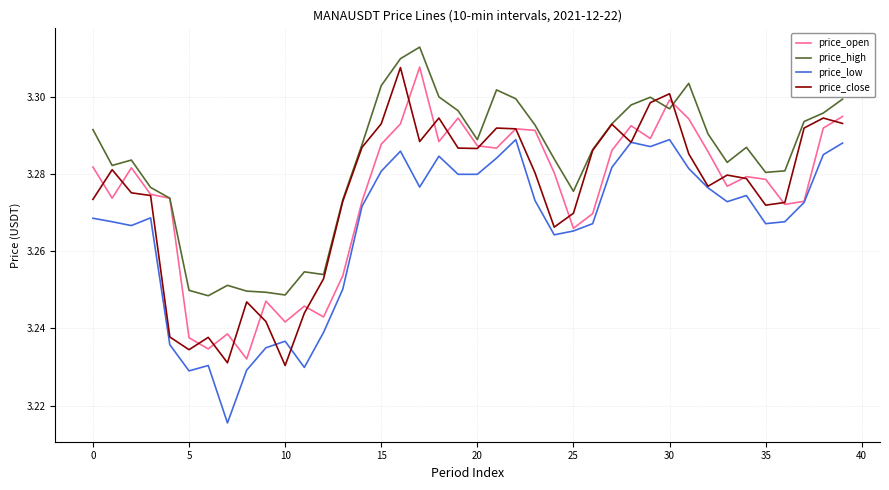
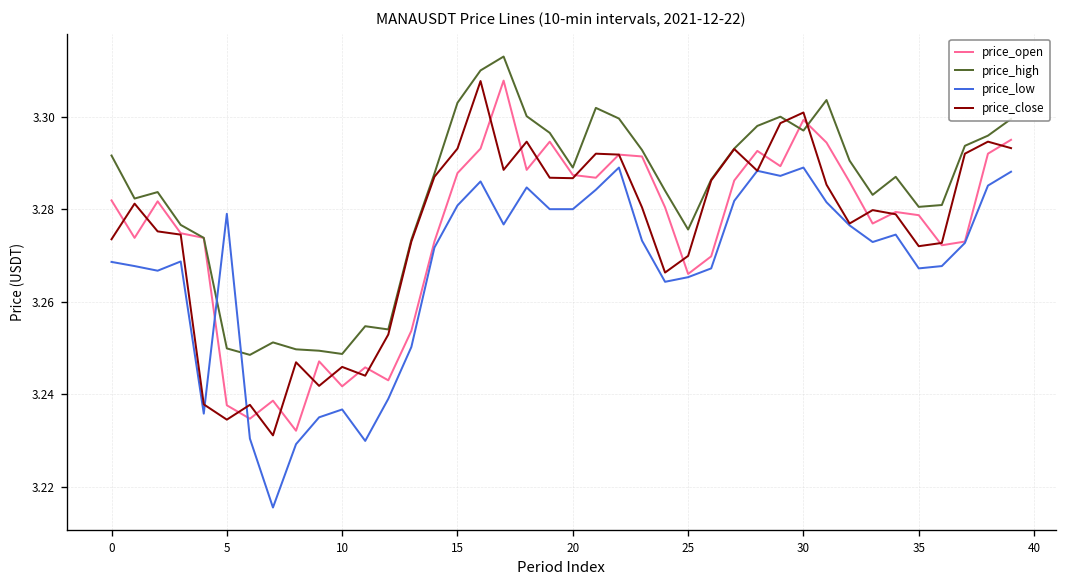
  {
    "price_open": {
      "0": 3.282,
      "5": 3.238,
      "10": 3.242,
      "15": 3.288,
      "20": 3.287,
      "25": 3.266,
      "30": 3.299,
      "35": 3.279
    },
    "price_high": {
      "0": 3.292,
      "5": 3.250,
      "10": 3.249,
      "15": 3.303,
      "20": 3.289,
      "25": 3.276,
      "30": 3.297,
      "35": 3.281
    },
    "price_low": {
      "0": 3.269,
-     "5": 3.229,
+     "5": 3.279,
      "10": 3.237,
      "15": 3.281,
      "20": 3.280,
      "25": 3.265,
      "30": 3.289,
      "35": 3.267
    },
    "price_close": {
      "0": 3.274,
      "5": 3.235,
-     "10": 3.230,
+     "10": 3.246,
      "15": 3.293,
      "20": 3.287,
      "25": 3.270,
      "30": 3.301,
      "35": 3.272
    }
  }
